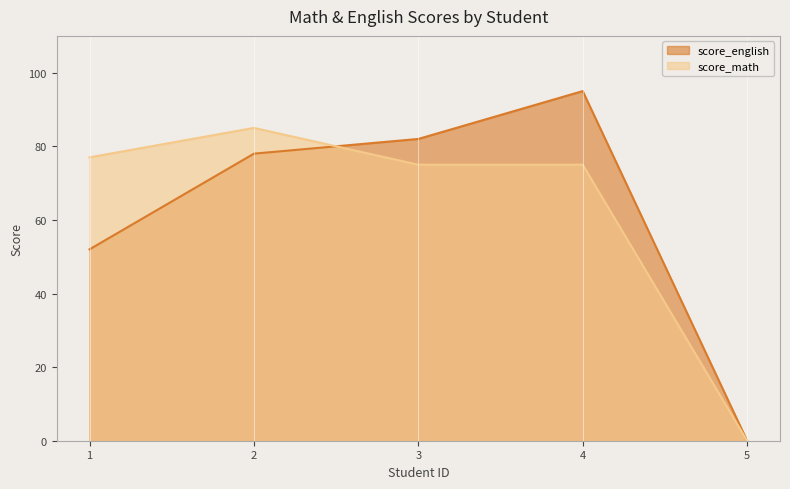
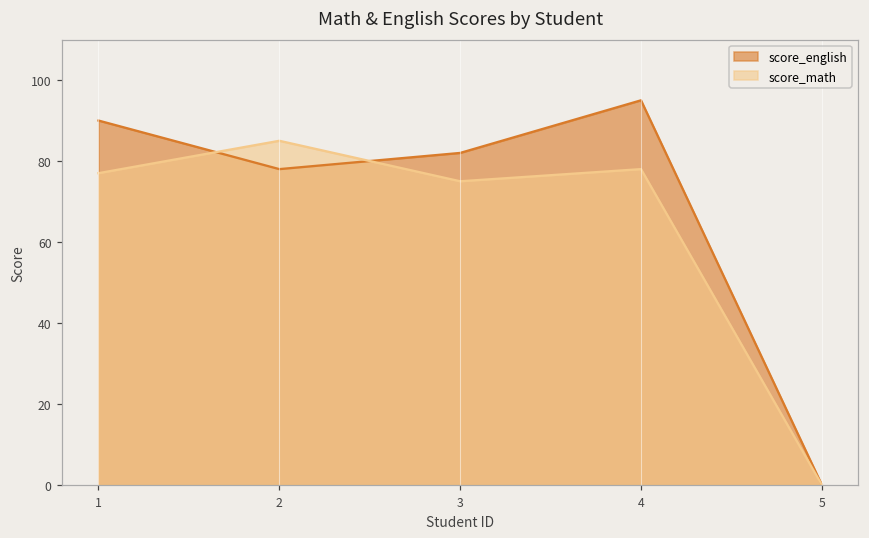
  {
    "score_english": {
-     "1": 52,
+     "1": 90,
      "2": 78,
      "3": 82,
      "4": 95
    },
    "score_math": {
      "1": 77,
      "2": 85,
      "3": 75,
-     "4": 75
+     "4": 78
    }
  }
